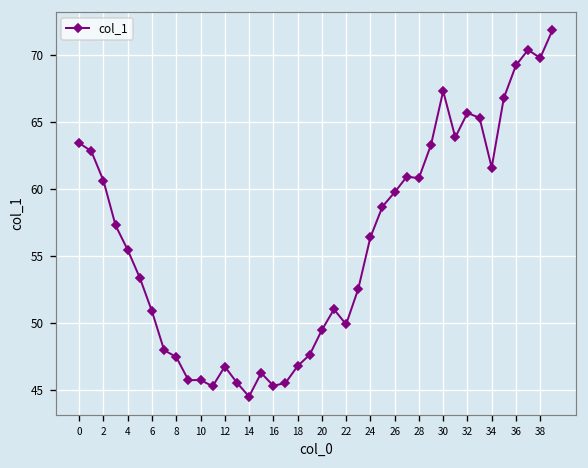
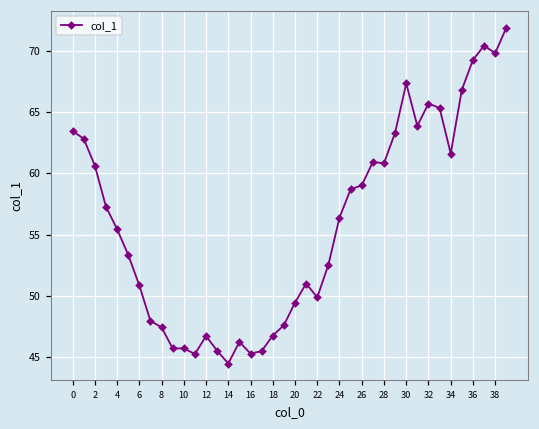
  {
    "0": 63.5,
    "2": 60.6,
    "4": 55.4,
    "6": 50.9,
    "8": 47.4,
    "10": 45.7,
    "12": 46.7,
    "14": 44.5,
    "16": 45.3,
    "18": 46.8,
    "20": 49.4,
    "22": 49.9,
    "24": 56.4,
-   "26": 59.8,
+   "26": 59.0,
    "28": 60.8,
    "30": 67.3,
    "32": 65.7,
    "34": 61.6,
    "36": 69.3,
    "38": 69.8
  }
